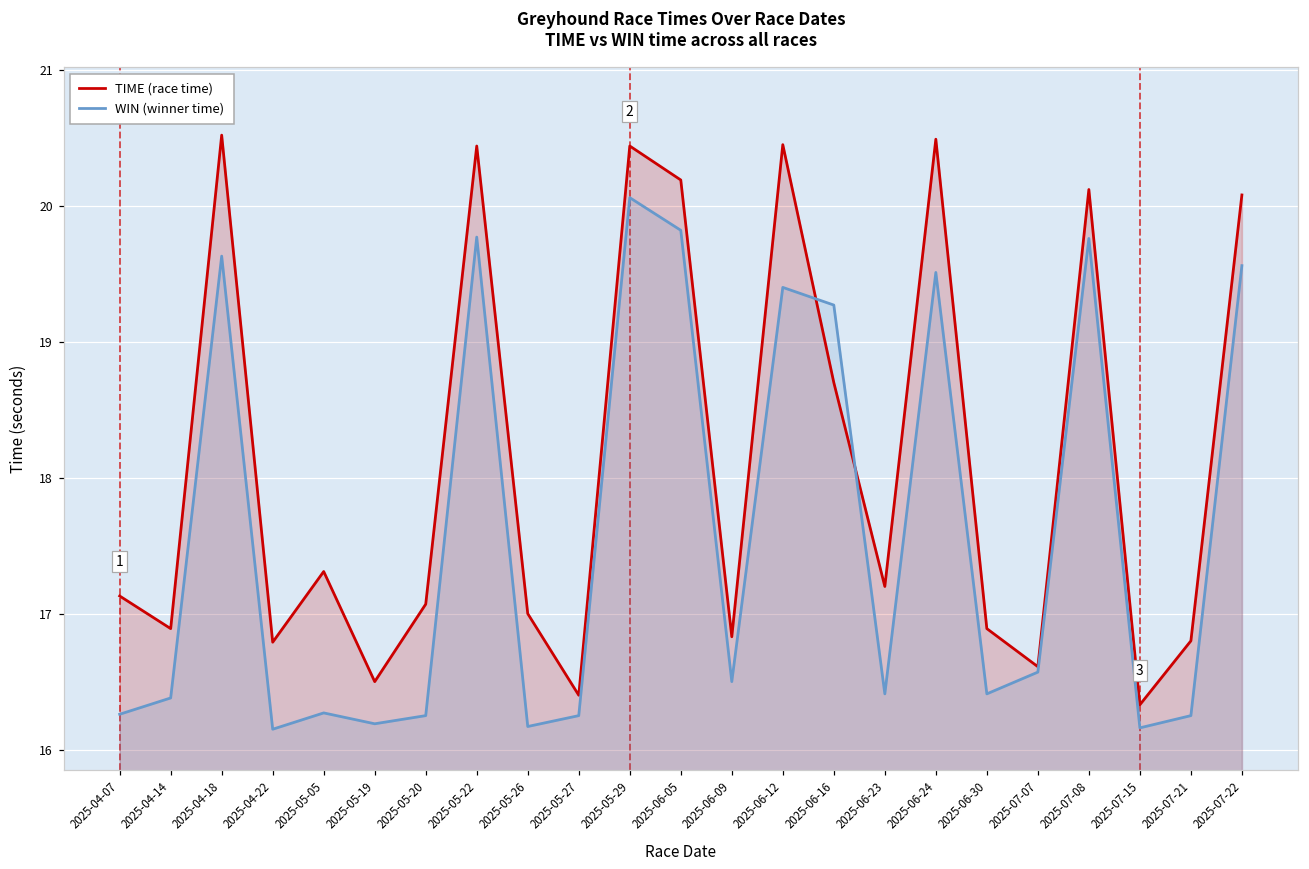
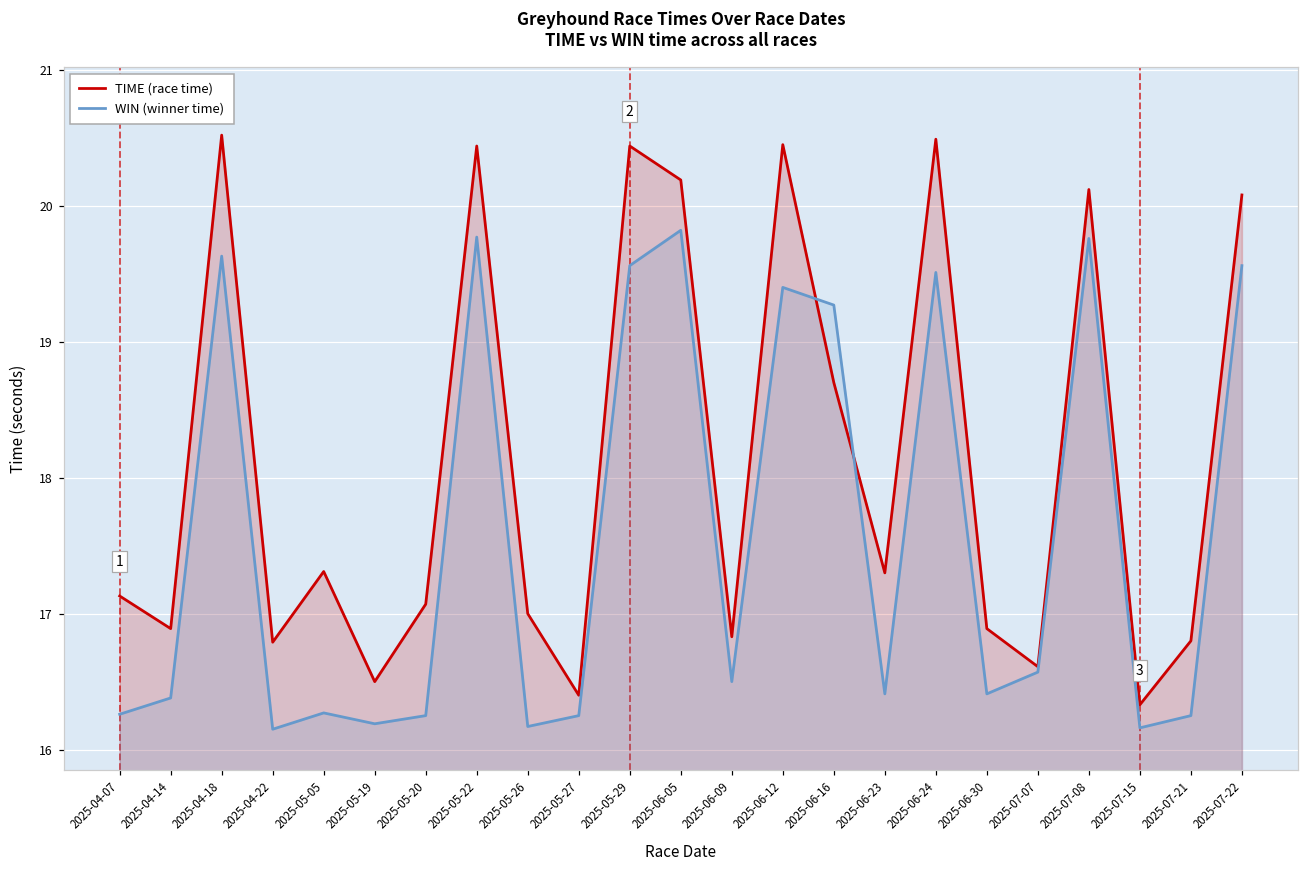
  {
    "TIME (race time)": {
      "2025-04-14": 16.9,
      "2025-04-18": 20.5,
      "2025-04-22": 16.8,
      "2025-05-05": 17.3,
      "2025-05-19": 16.5,
      "2025-05-20": 17.07,
      "2025-05-22": 20.44,
      "2025-05-26": 17.0,
      "2025-05-27": 16.4,
      "2025-06-05": 20.2,
      "2025-06-09": 16.83,
      "2025-06-12": 20.45,
      "2025-06-16": 18.7,
-     "2025-06-23": 17.2,
+     "2025-06-23": 17.3,
      "2025-06-24": 20.5,
      "2025-06-30": 16.9,
      "2025-07-07": 16.6,
      "2025-07-08": 20.1,
      "2025-07-21": 16.8,
      "2025-07-22": 20.1
    },
    "WIN (winner time)": {
      "2025-04-07": 16.26,
      "2025-04-14": 16.38,
      "2025-04-18": 19.63,
      "2025-04-22": 16.15,
      "2025-05-05": 16.27,
      "2025-05-19": 16.19,
      "2025-05-20": 16.25,
      "2025-05-22": 19.77,
      "2025-05-26": 16.17,
      "2025-05-27": 16.25,
-     "2025-05-29": 20.06,
+     "2025-05-29": 19.56,
      "2025-06-05": 19.82,
      "2025-06-09": 16.50,
      "2025-06-12": 19.40,
      "2025-06-16": 19.27,
      "2025-06-23": 16.41,
      "2025-06-24": 19.51,
      "2025-06-30": 16.41,
      "2025-07-07": 16.57,
      "2025-07-08": 19.76,
      "2025-07-15": 16.16,
      "2025-07-21": 16.25,
      "2025-07-22": 19.56
    }
  }
